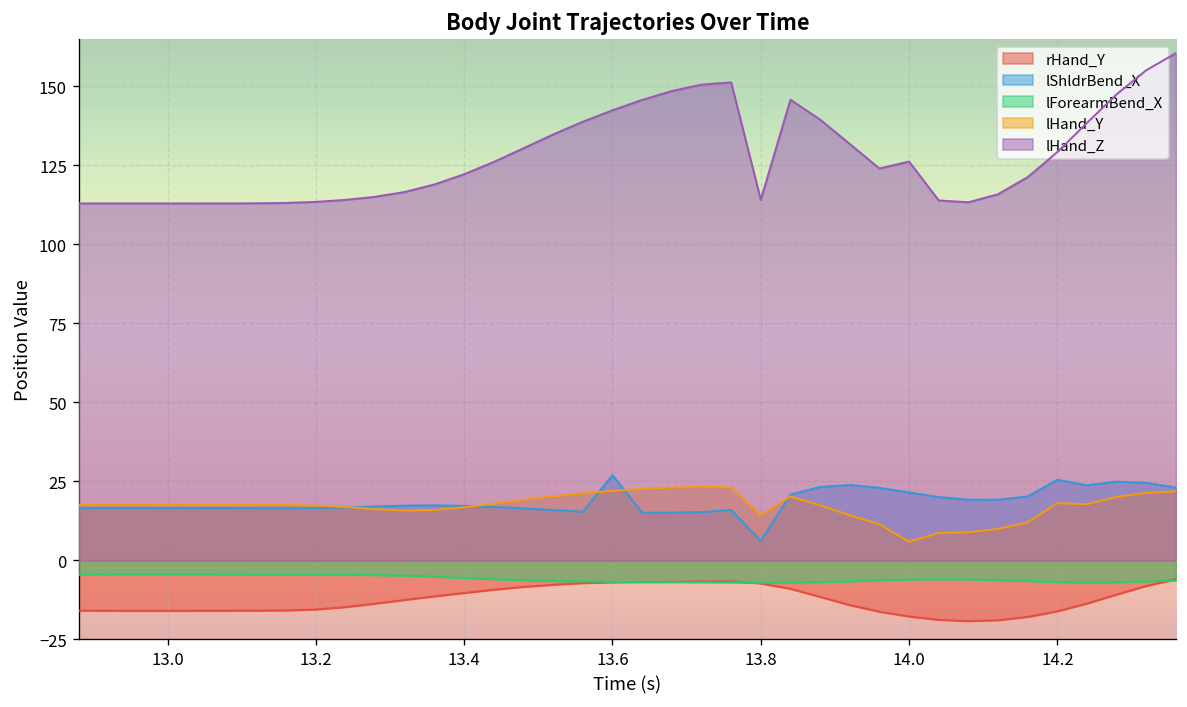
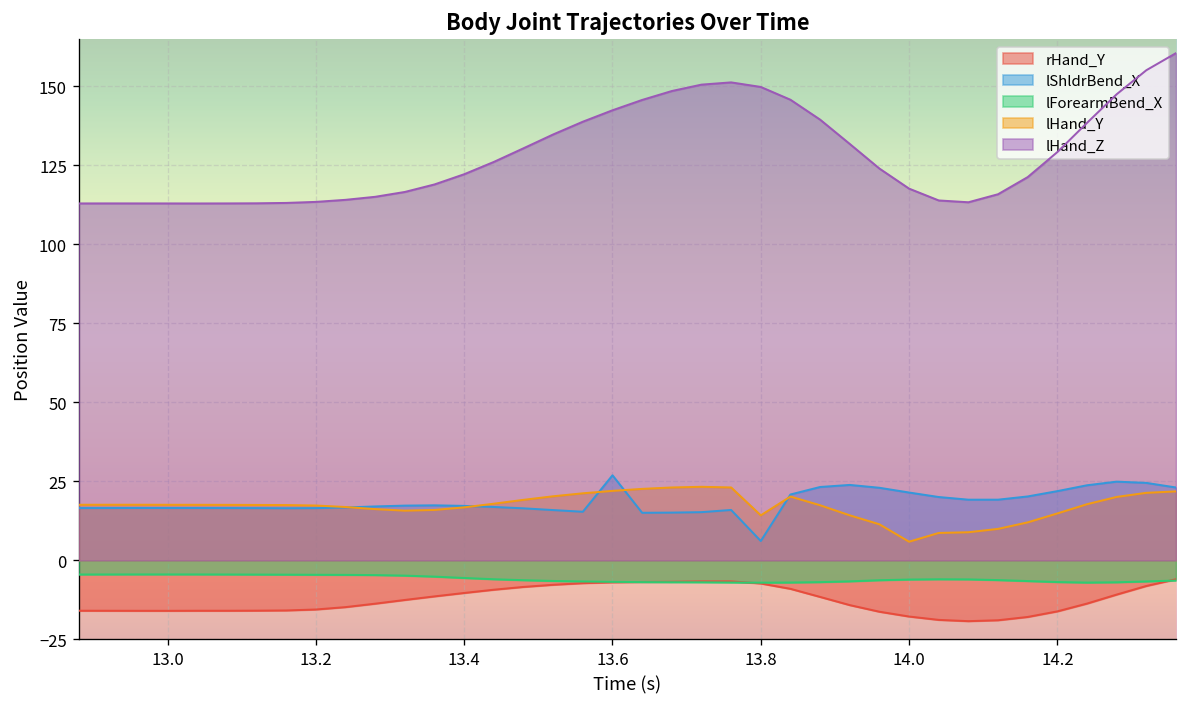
  {
    "lShldrBend_X": {
      "13.0": 17,
      "13.6": 27,
      "13.8": 6,
      "14.0": 21,
-     "14.2": 26
+     "14.2": 22
    },
    "lHand_Y": {
      "13.0": 18,
      "13.6": 22,
      "13.8": 14,
      "14.0": 6,
-     "14.2": 18
+     "14.2": 15
    },
    "lHand_Z": {
      "13.0": 113,
      "13.2": 113,
      "13.4": 122,
      "13.6": 142,
-     "13.8": 114,
-     "14.0": 126
+     "13.8": 150,
+     "14.0": 118
    }
  }
